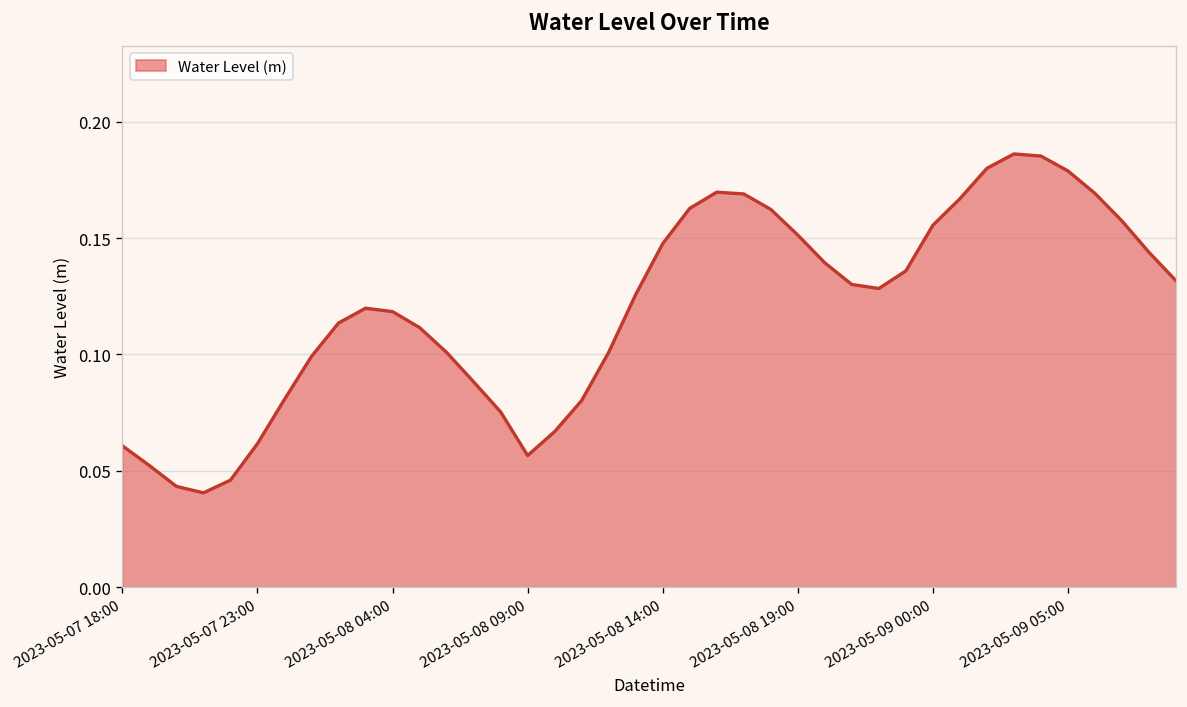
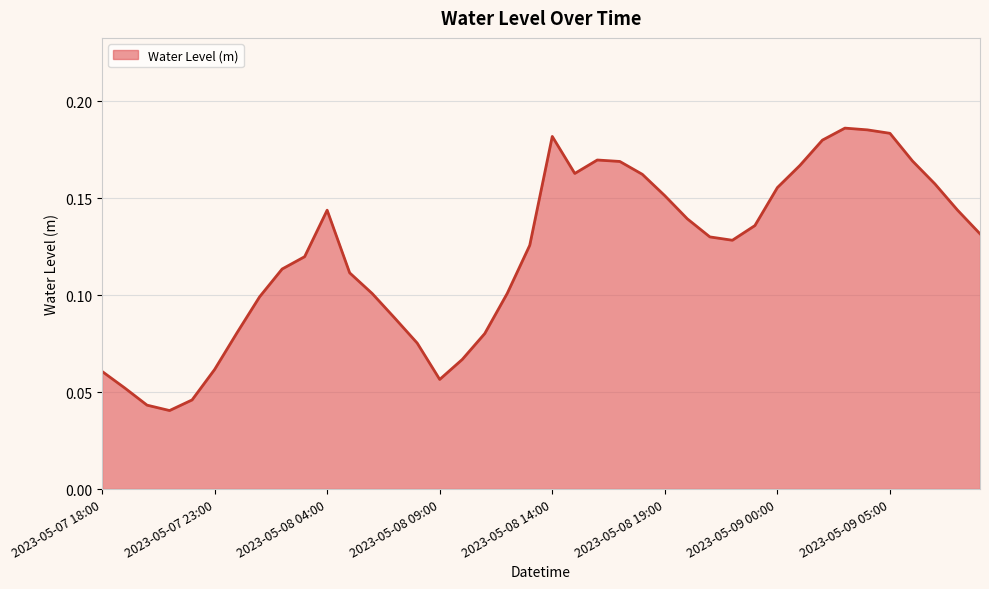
  {
    "2023-05-07 18:00": 0.061,
    "2023-05-07 23:00": 0.062,
-   "2023-05-08 04:00": 0.118,
+   "2023-05-08 04:00": 0.144,
    "2023-05-08 09:00": 0.057,
-   "2023-05-08 14:00": 0.148,
+   "2023-05-08 14:00": 0.182,
    "2023-05-08 19:00": 0.151,
    "2023-05-09 00:00": 0.155,
-   "2023-05-09 05:00": 0.179
+   "2023-05-09 05:00": 0.183
  }
